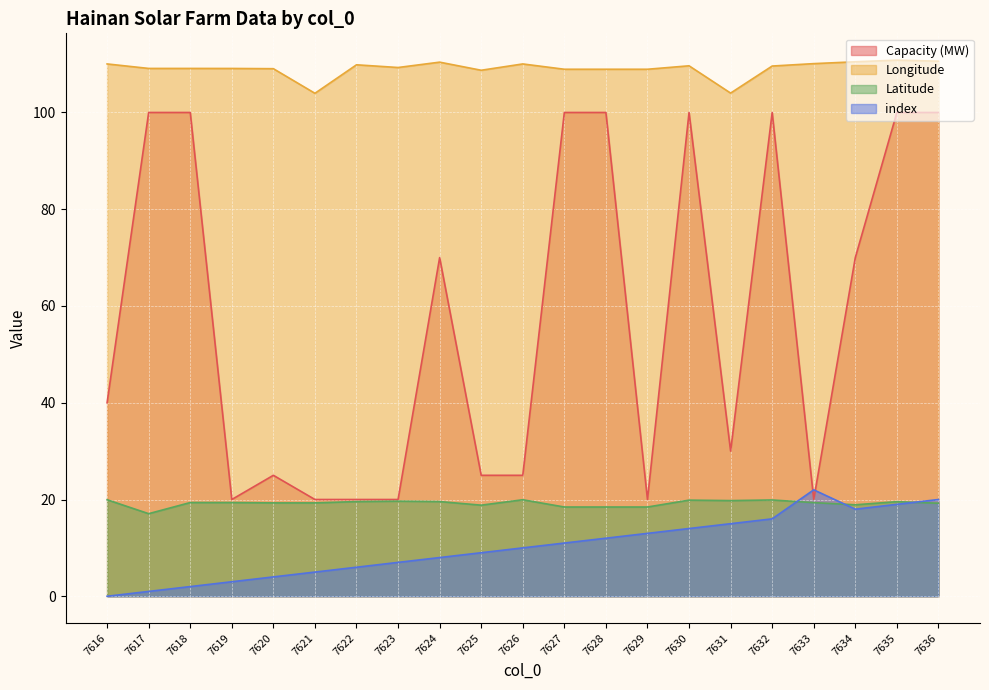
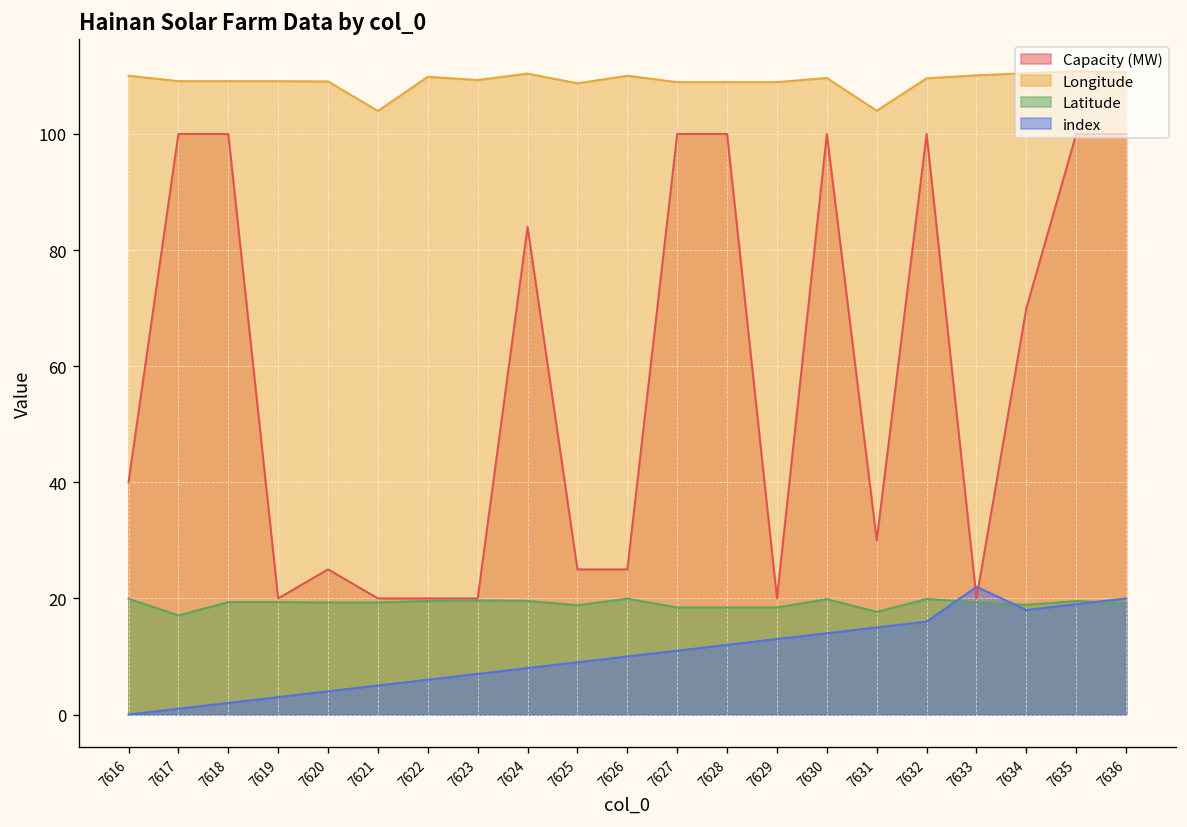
  {
    "Capacity (MW)": {
      "7616": 40,
      "7617": 100,
      "7618": 100,
      "7619": 20,
      "7620": 25,
      "7621": 20,
-     "7624": 70,
+     "7624": 84,
      "7625": 25,
      "7626": 25,
      "7627": 100,
      "7628": 100,
      "7629": 20,
      "7630": 100,
      "7631": 30,
      "7632": 100,
      "7633": 20,
      "7634": 70
    },
    "Longitude": {
      "7616": 110,
      "7617": 109,
      "7618": 109,
      "7619": 109,
      "7620": 109,
      "7621": 104,
      "7622": 110,
      "7623": 109,
      "7624": 110,
      "7625": 109,
      "7626": 110,
      "7627": 109,
      "7628": 109,
      "7629": 109,
      "7630": 110,
      "7631": 104,
      "7632": 110,
      "7633": 110
    },
    "Latitude": {
      "7616": 20,
      "7617": 17,
      "7618": 19,
      "7619": 19,
      "7620": 19,
      "7621": 19,
      "7624": 20,
      "7625": 19,
      "7626": 20,
      "7627": 18,
      "7628": 18,
      "7629": 18,
      "7630": 20,
-     "7631": 20,
+     "7631": 18,
      "7632": 20,
      "7633": 19,
      "7634": 19,
      "7635": 20,
      "7636": 19
    },
    "index": {
      "7616": 0,
      "7617": 1,
      "7618": 2,
      "7619": 3,
      "7620": 4,
      "7621": 5,
      "7622": 6,
      "7623": 7,
      "7624": 8,
      "7625": 9,
      "7626": 10,
      "7627": 11,
      "7628": 12,
      "7629": 13,
      "7630": 14,
      "7631": 15,
      "7632": 16,
      "7633": 22,
      "7634": 18,
      "7635": 19,
      "7636": 20
    }
  }
